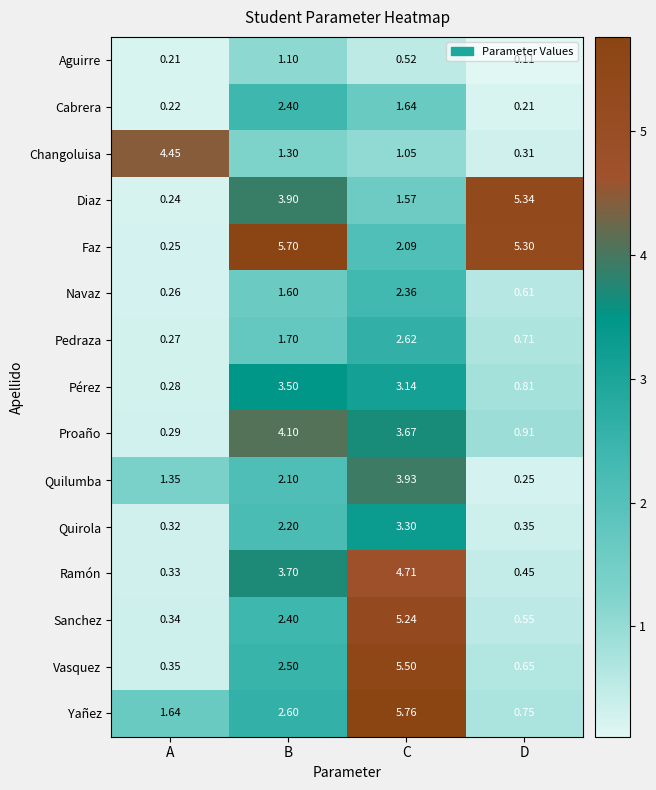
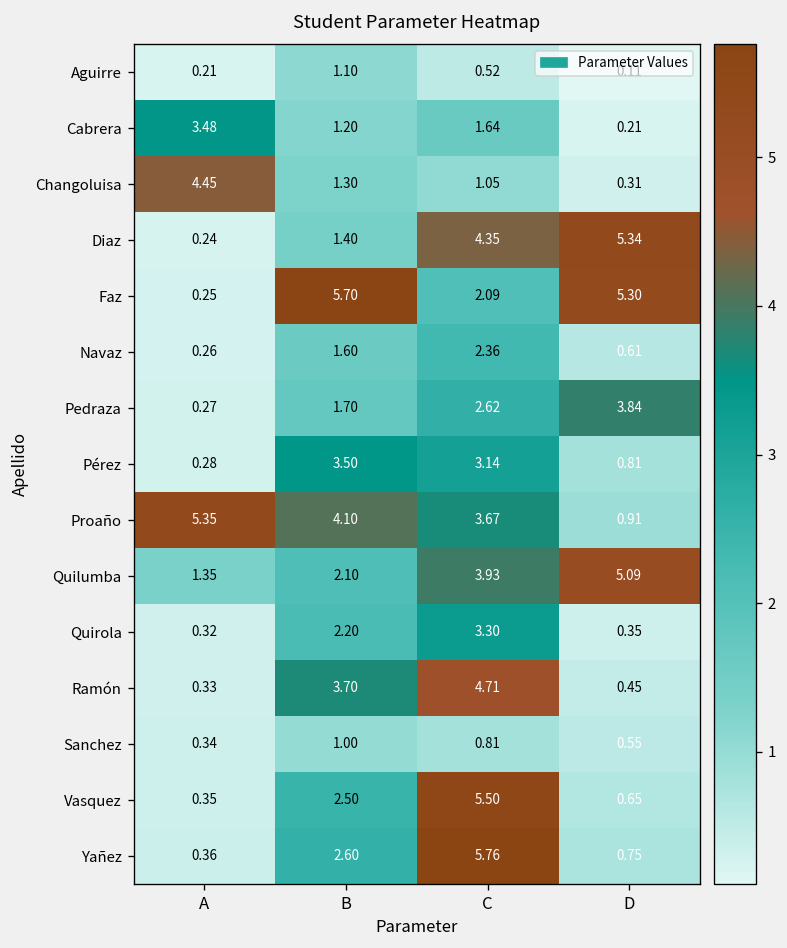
  {
    "Aguirre": {
      "A": 0.21,
      "B": 1.10,
      "C": 0.52
    },
    "Cabrera": {
-     "A": 0.22,
-     "B": 2.40,
+     "A": 3.48,
+     "B": 1.20,
      "C": 1.64,
      "D": 0.21
    },
    "Changoluisa": {
      "A": 4.45,
      "B": 1.30,
      "C": 1.05,
      "D": 0.31
    },
    "Diaz": {
      "A": 0.24,
-     "B": 3.90,
-     "C": 1.57,
+     "B": 1.40,
+     "C": 4.35,
      "D": 5.34
    },
    "Faz": {
      "A": 0.25,
      "B": 5.70,
      "C": 2.09,
      "D": 5.30
    },
    "Navaz": {
      "A": 0.26,
      "B": 1.60,
      "C": 2.36,
      "D": 0.61
    },
    "Pedraza": {
      "A": 0.27,
      "B": 1.70,
      "C": 2.62,
-     "D": 0.71
+     "D": 3.84
    },
    "Pérez": {
      "A": 0.28,
      "B": 3.50,
      "C": 3.14,
      "D": 0.81
    },
    "Proaño": {
-     "A": 0.29,
+     "A": 5.35,
      "B": 4.10,
      "C": 3.67,
      "D": 0.91
    },
    "Quilumba": {
      "A": 1.35,
      "B": 2.10,
      "C": 3.93,
-     "D": 0.25
+     "D": 5.09
    },
    "Quirola": {
      "A": 0.32,
      "B": 2.20,
      "C": 3.30,
      "D": 0.35
    },
    "Ramón": {
      "A": 0.33,
      "B": 3.70,
      "C": 4.71,
      "D": 0.45
    },
    "Sanchez": {
      "A": 0.34,
-     "B": 2.40,
-     "C": 5.24,
+     "B": 1.00,
+     "C": 0.81,
      "D": 0.55
    },
    "Vasquez": {
      "A": 0.35,
      "B": 2.50,
      "C": 5.50,
      "D": 0.65
    },
    "Yañez": {
-     "A": 1.64,
+     "A": 0.36,
      "B": 2.60,
      "C": 5.76,
      "D": 0.75
    }
  }
